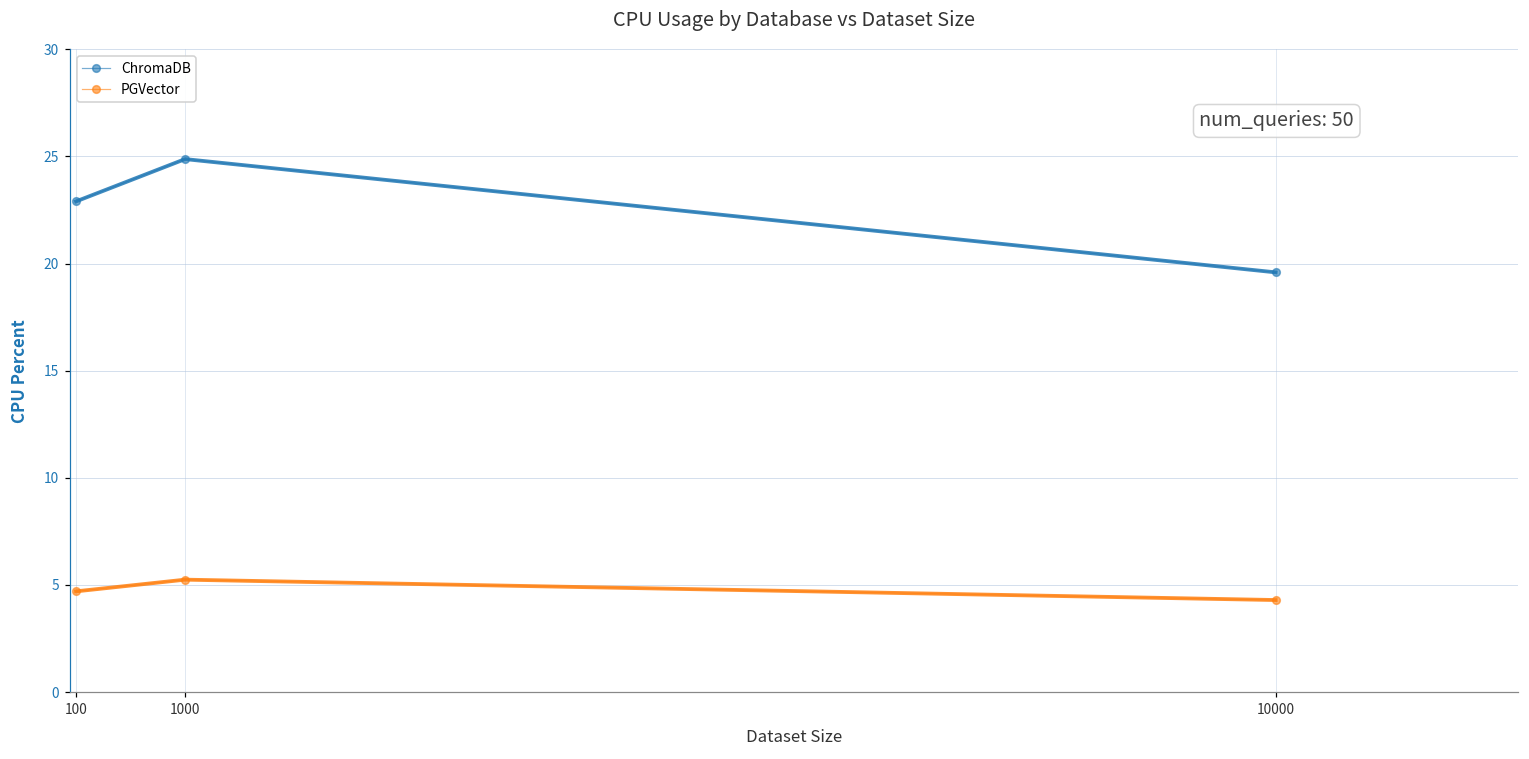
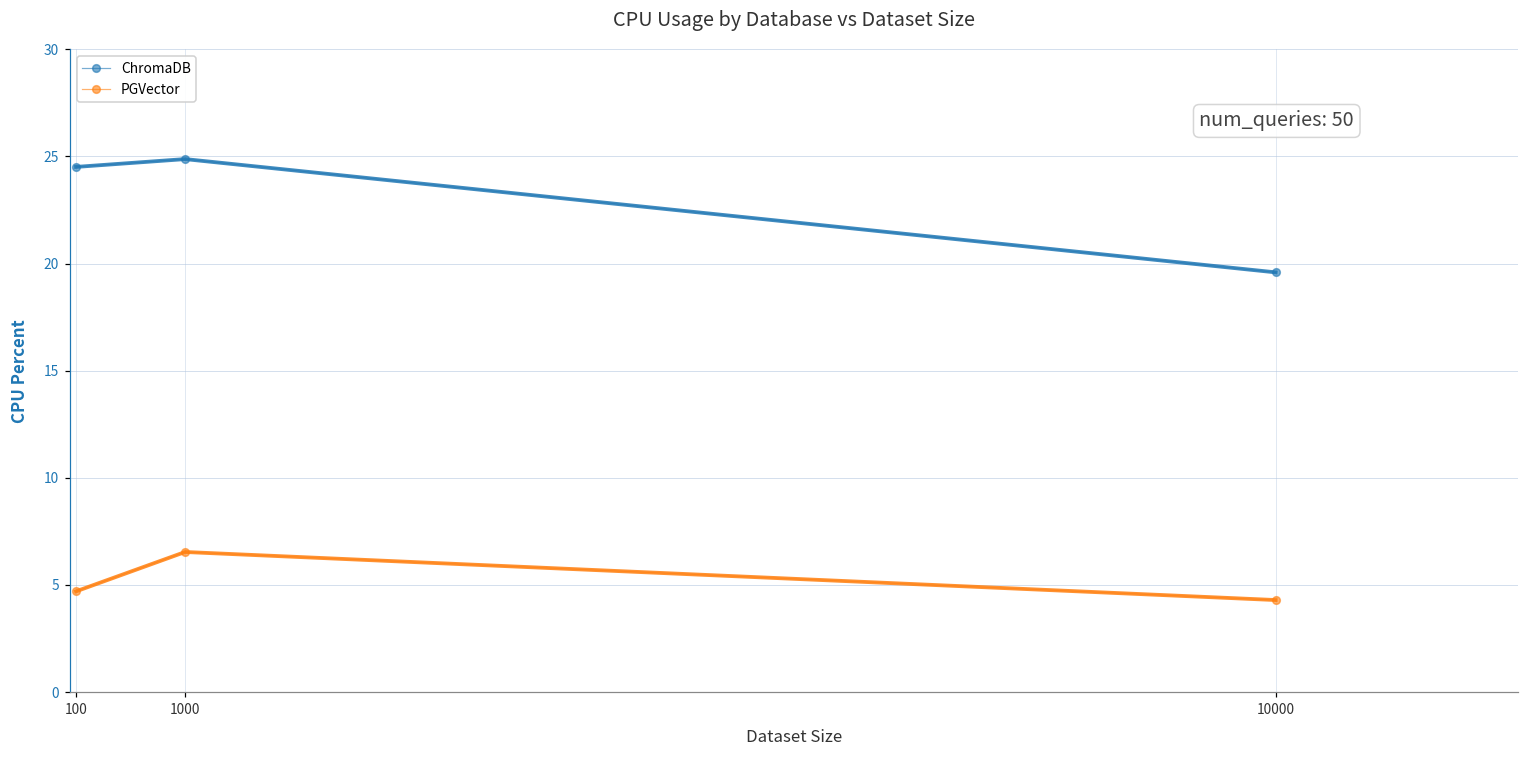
  {
    "ChromaDB": {
-     "100": 22.9,
+     "100": 24.5,
      "1000": 24.9,
      "10000": 19.6
    },
    "PGVector": {
      "100": 4.7,
-     "1000": 5.2,
+     "1000": 6.5,
      "10000": 4.3
    }
  }
